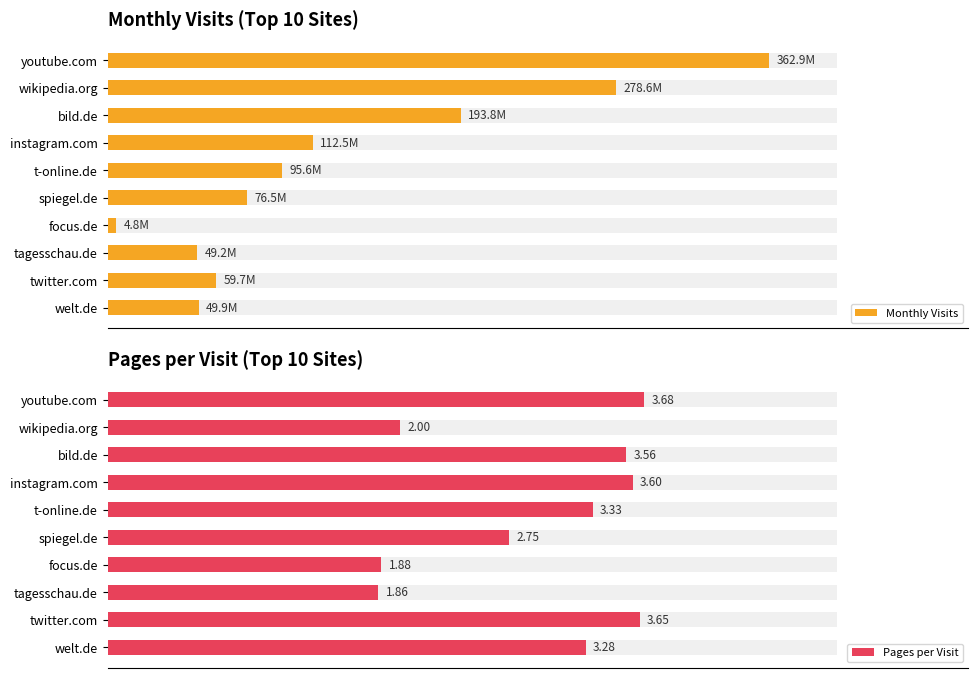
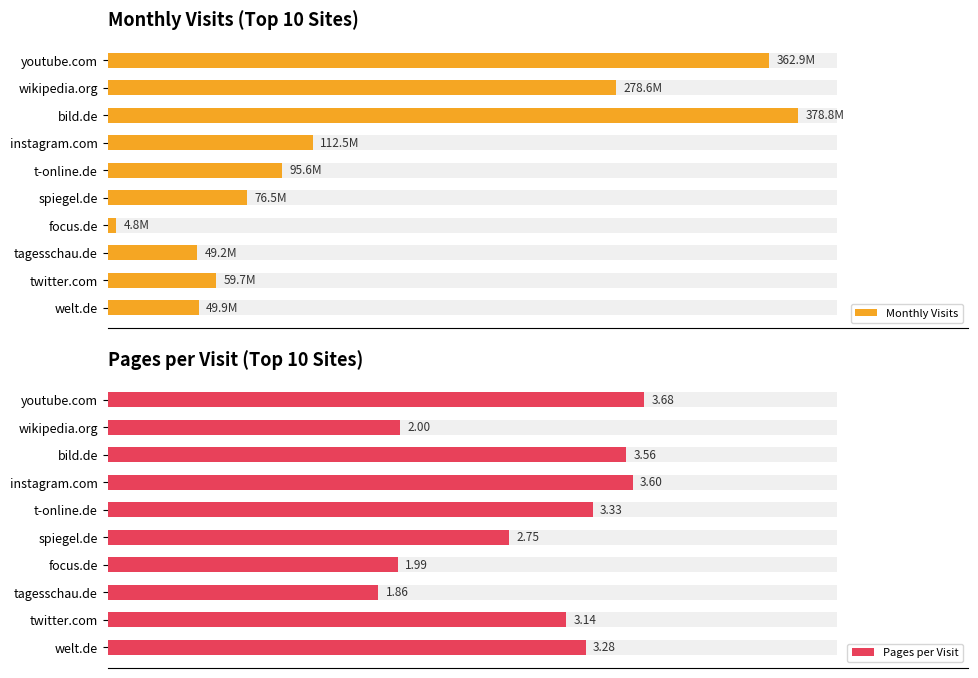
  {
    "Monthly Visits (Top 10 Sites)": {
      "Monthly Visits": {
-       "bild.de": "193.8M"
+       "bild.de": "378.8M"
      }
    },
    "Pages per Visit (Top 10 Sites)": {
      "Pages per Visit": {
-       "focus.de": "1.88",
-       "twitter.com": "3.65"
+       "focus.de": "1.99",
+       "twitter.com": "3.14"
      }
    }
  }
